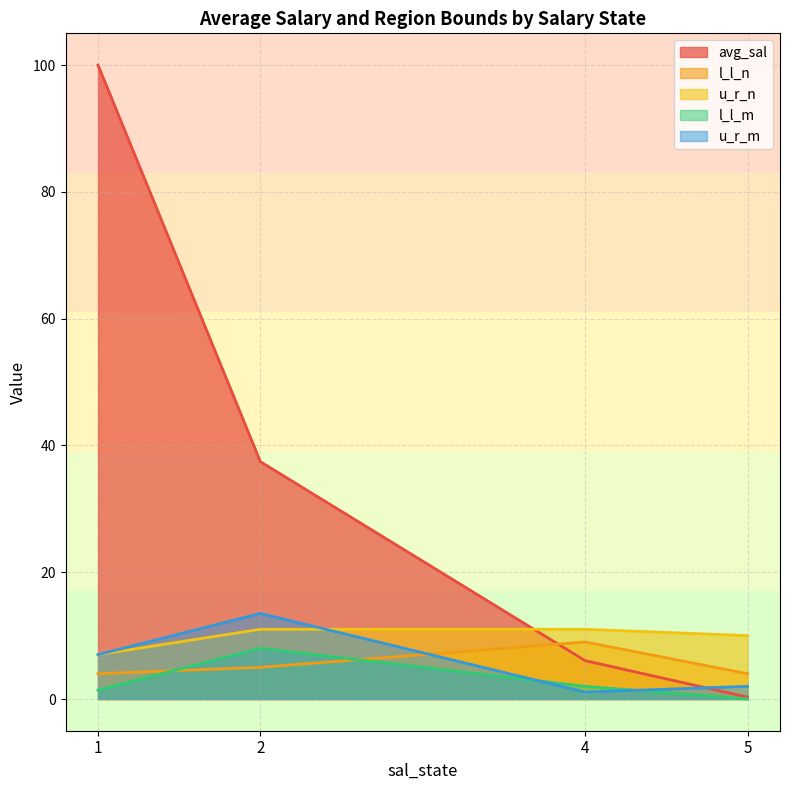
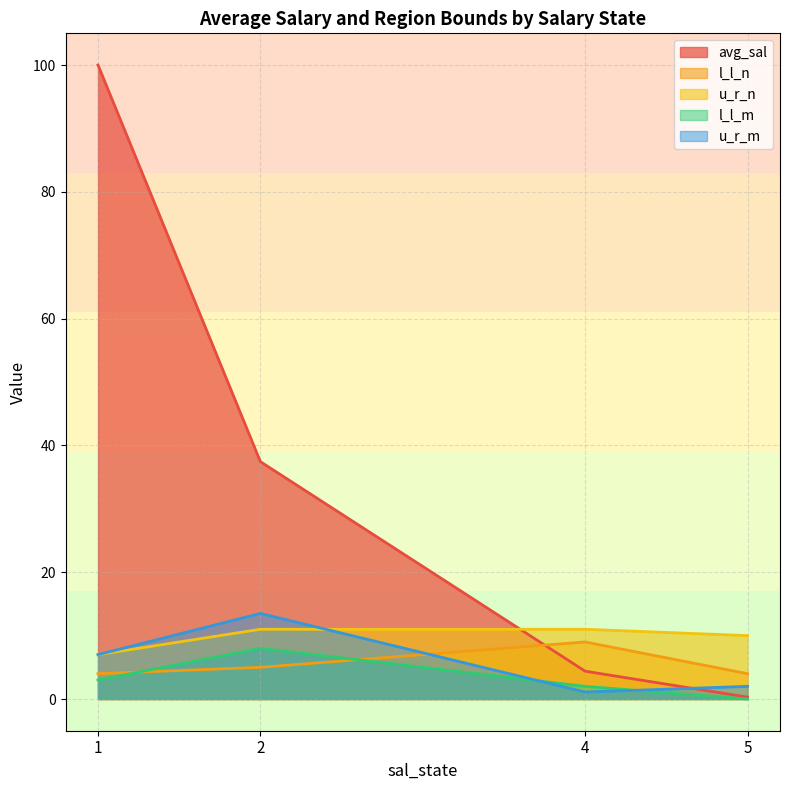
  {
    "avg_sal": {
      "1": 100,
      "2": 37,
-     "4": 6
+     "4": 4
    },
    "l_l_m": {
-     "1": 1,
+     "1": 3,
      "2": 8,
      "4": 2
    },
    "u_r_m": {
      "2": 14,
      "4": 1,
      "5": 2
    }
  }
